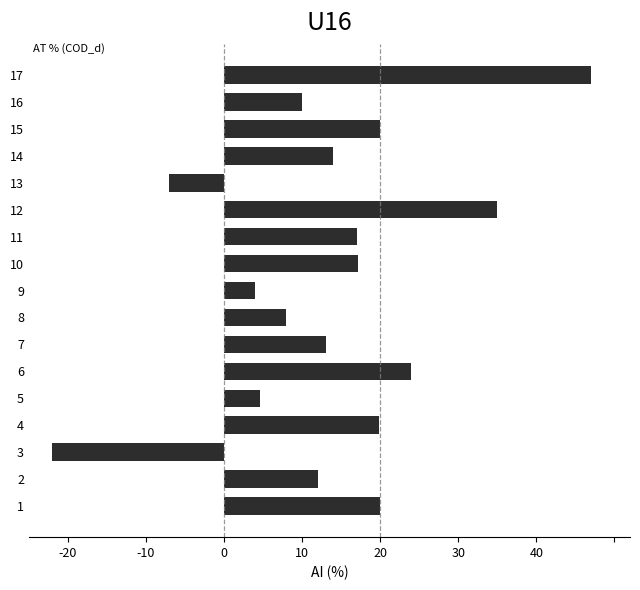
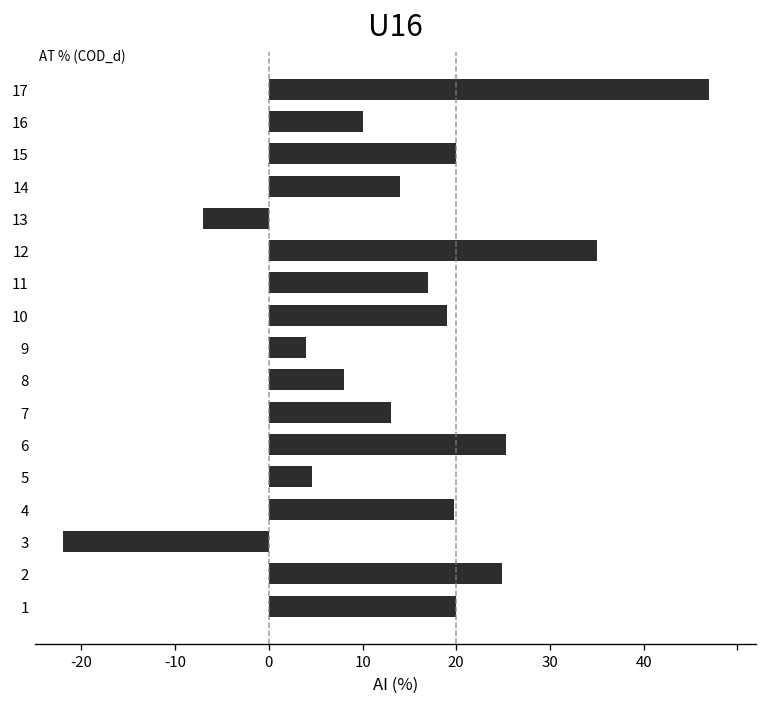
  {
    "17": 47,
    "16": 10,
    "15": 20,
    "14": 14,
    "13": -7,
    "12": 35,
    "11": 17,
-   "10": 17,
+   "10": 19,
    "9": 4,
    "8": 8,
    "7": 13,
-   "6": 24,
+   "6": 25,
    "5": 5,
    "4": 20,
    "3": -22,
-   "2": 12,
+   "2": 25,
    "1": 20
  }
